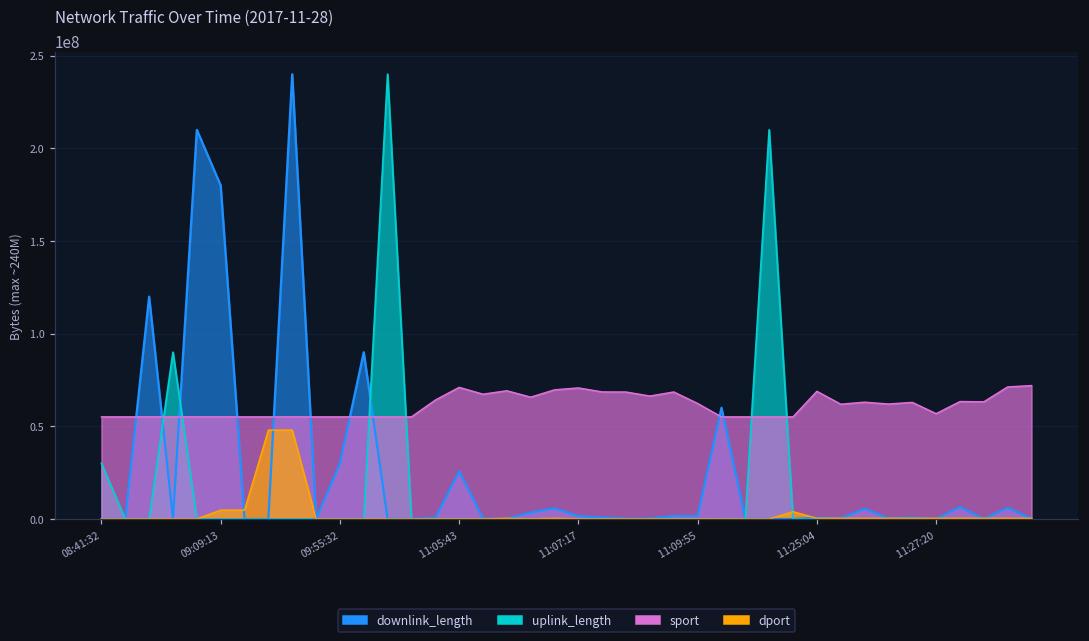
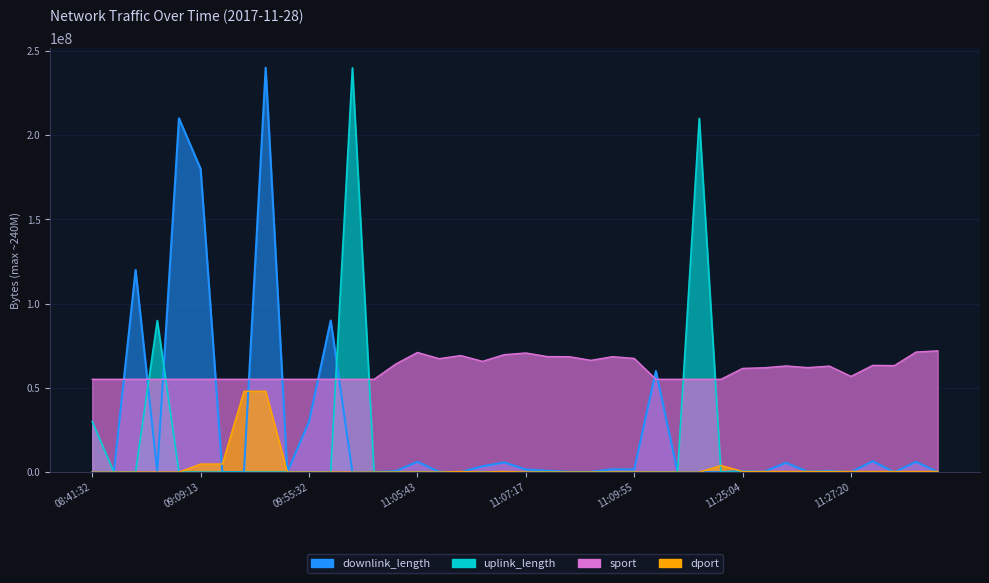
  {
    "downlink_length": {
-     "11:05:43": 26000000,
+     "11:05:43": 6000000,
      "11:07:17": 2000000,
      "11:09:55": 2000000
    },
    "sport": {
      "11:05:43": 71000000,
      "11:07:17": 71000000,
-     "11:09:55": 62000000,
-     "11:25:04": 69000000,
+     "11:09:55": 67000000,
+     "11:25:04": 62000000,
      "11:27:20": 57000000
    }
  }
